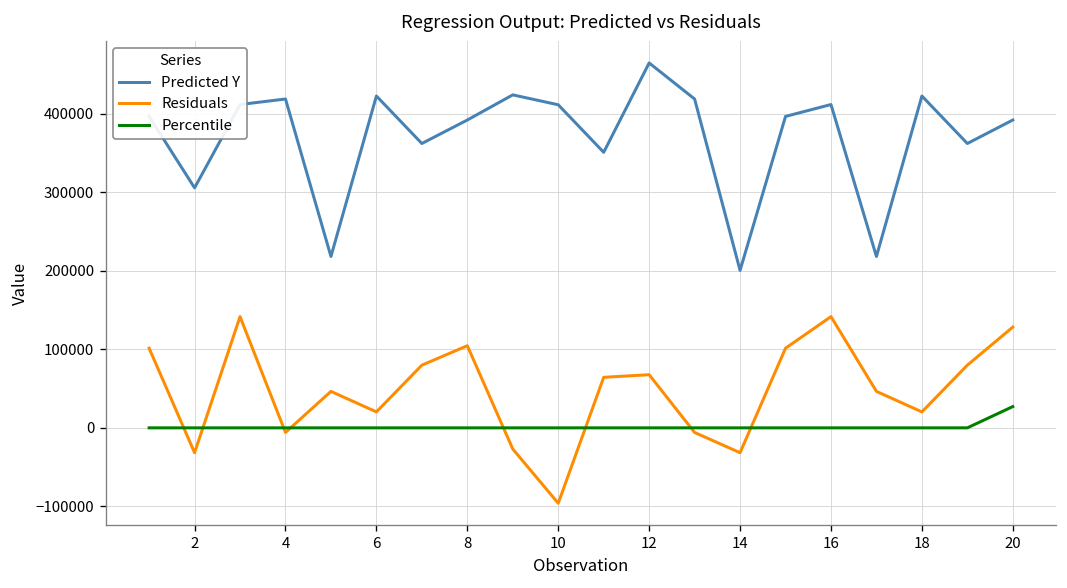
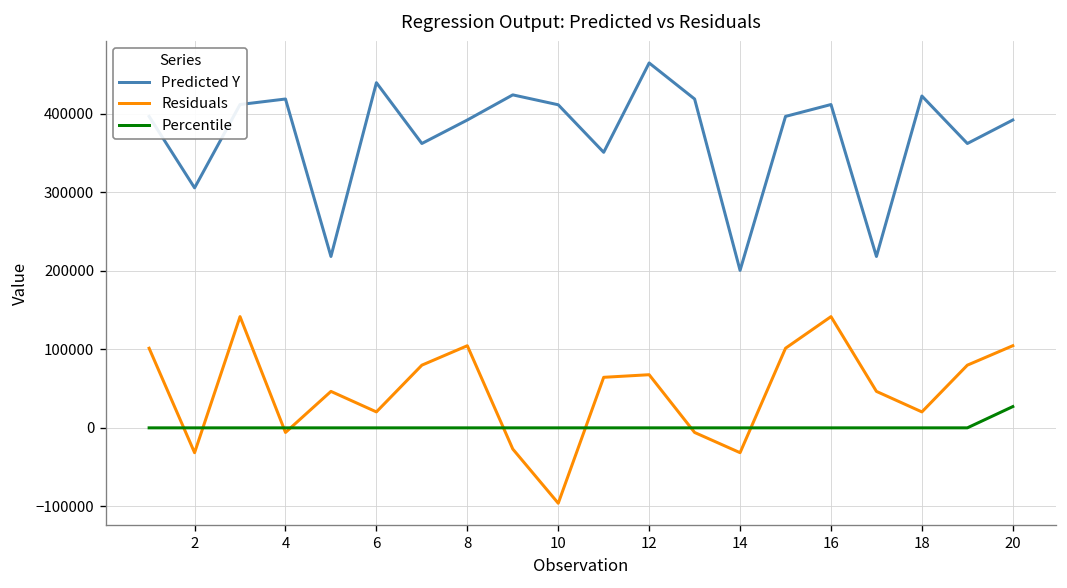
  {
    "Predicted Y": {
      "2": 310000,
      "4": 420000,
-     "6": 420000,
+     "6": 440000,
      "8": 390000,
      "10": 410000,
      "12": 460000,
      "14": 200000,
      "16": 410000,
      "18": 420000,
      "20": 390000
    },
    "Residuals": {
      "2": -30000,
      "4": -10000,
      "6": 20000,
      "8": 100000,
      "10": -100000,
      "12": 70000,
      "14": -30000,
      "16": 140000,
      "18": 20000,
-     "20": 130000
+     "20": 100000
    },
    "Percentile": {
      "2": 0,
      "4": 0,
      "6": 0,
      "8": 0,
      "10": 0,
      "12": 0,
      "14": 0,
      "16": 0,
      "18": 0,
      "20": 30000
    }
  }
